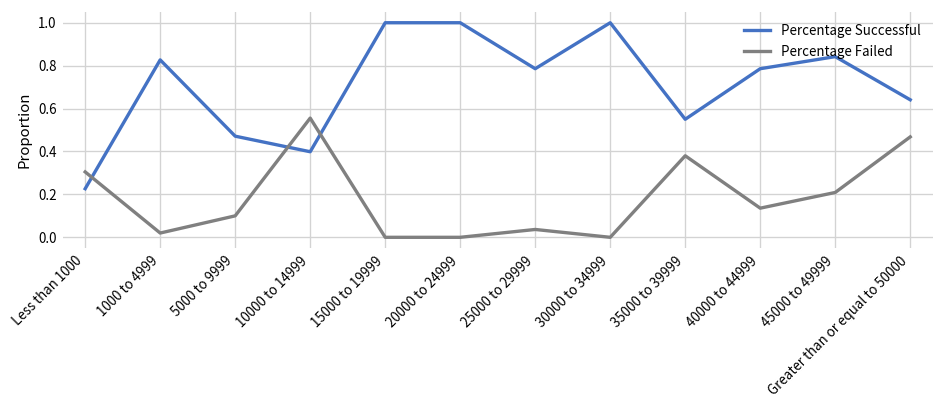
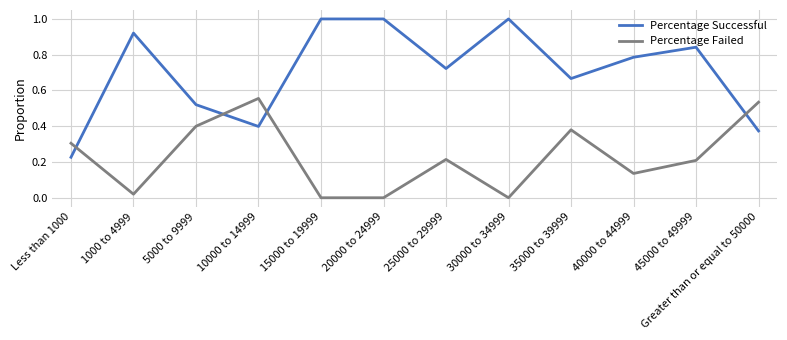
  {
    "Percentage Successful": {
      "Less than 1000": 0.23,
-     "1000 to 4999": 0.83,
-     "5000 to 9999": 0.47,
+     "1000 to 4999": 0.92,
+     "5000 to 9999": 0.52,
      "10000 to 14999": 0.40,
      "15000 to 19999": 1.00,
      "20000 to 24999": 1.00,
-     "25000 to 29999": 0.79,
+     "25000 to 29999": 0.72,
      "30000 to 34999": 1.00,
-     "35000 to 39999": 0.55,
+     "35000 to 39999": 0.67,
      "40000 to 44999": 0.79,
      "45000 to 49999": 0.84,
-     "Greater than or equal to 50000": 0.64
+     "Greater than or equal to 50000": 0.37
    },
    "Percentage Failed": {
      "Less than 1000": 0.30,
      "1000 to 4999": 0.02,
-     "5000 to 9999": 0.1,
+     "5000 to 9999": 0.4,
      "10000 to 14999": 0.56,
      "15000 to 19999": 0.00,
      "20000 to 24999": 0.00,
-     "25000 to 29999": 0.04,
+     "25000 to 29999": 0.21,
      "30000 to 34999": 0.00,
      "35000 to 39999": 0.38,
      "40000 to 44999": 0.14,
      "45000 to 49999": 0.21,
-     "Greater than or equal to 50000": 0.47
+     "Greater than or equal to 50000": 0.53
    }
  }
